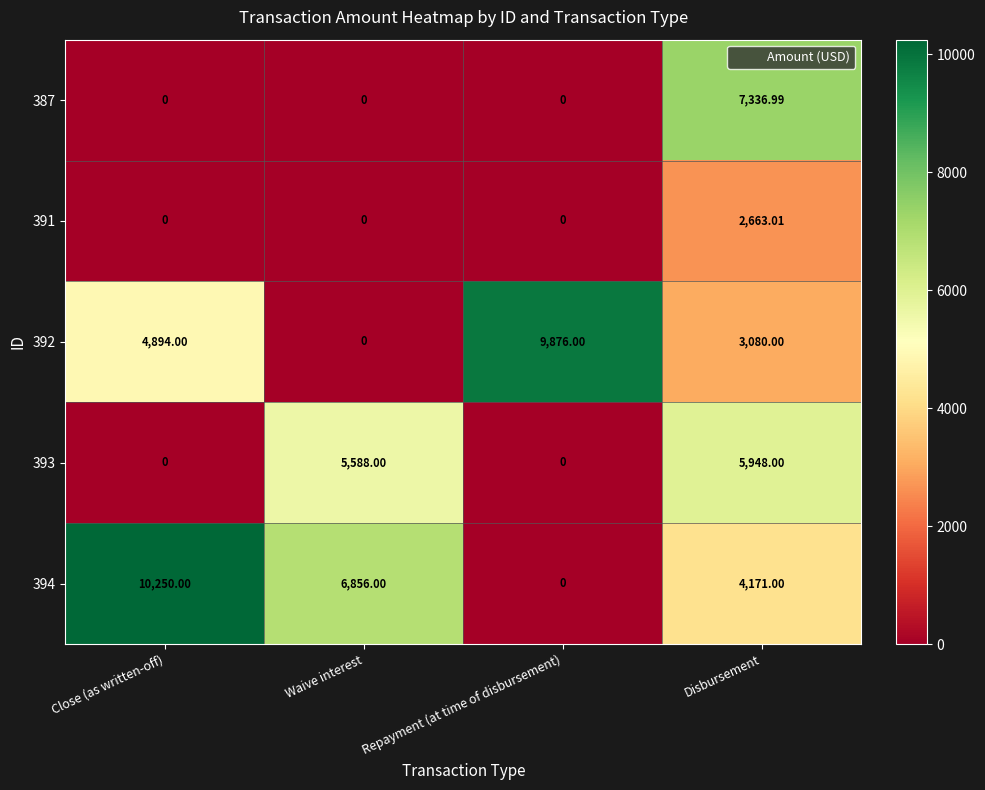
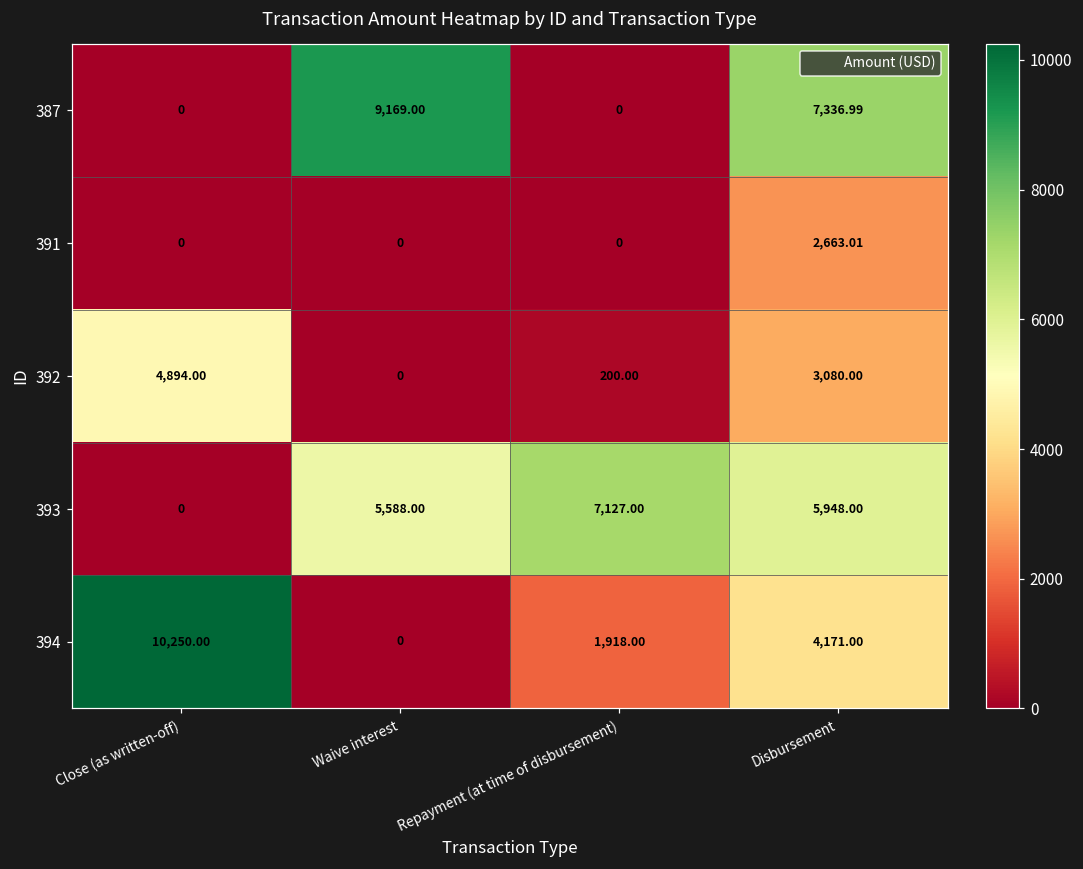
  {
    "387": {
      "Close (as written-off)": "0",
-     "Waive interest": "0",
+     "Waive interest": "9,169.00",
      "Repayment (at time of disbursement)": "0",
      "Disbursement": "7,336.99"
    },
    "391": {
      "Close (as written-off)": "0",
      "Waive interest": "0",
      "Repayment (at time of disbursement)": "0",
      "Disbursement": "2,663.01"
    },
    "392": {
      "Close (as written-off)": "4,894.00",
      "Waive interest": "0",
-     "Repayment (at time of disbursement)": "9,876.00",
+     "Repayment (at time of disbursement)": "200.00",
      "Disbursement": "3,080.00"
    },
    "393": {
      "Close (as written-off)": "0",
      "Waive interest": "5,588.00",
-     "Repayment (at time of disbursement)": "0",
+     "Repayment (at time of disbursement)": "7,127.00",
      "Disbursement": "5,948.00"
    },
    "394": {
      "Close (as written-off)": "10,250.00",
-     "Waive interest": "6,856.00",
-     "Repayment (at time of disbursement)": "0",
+     "Waive interest": "0",
+     "Repayment (at time of disbursement)": "1,918.00",
      "Disbursement": "4,171.00"
    }
  }
